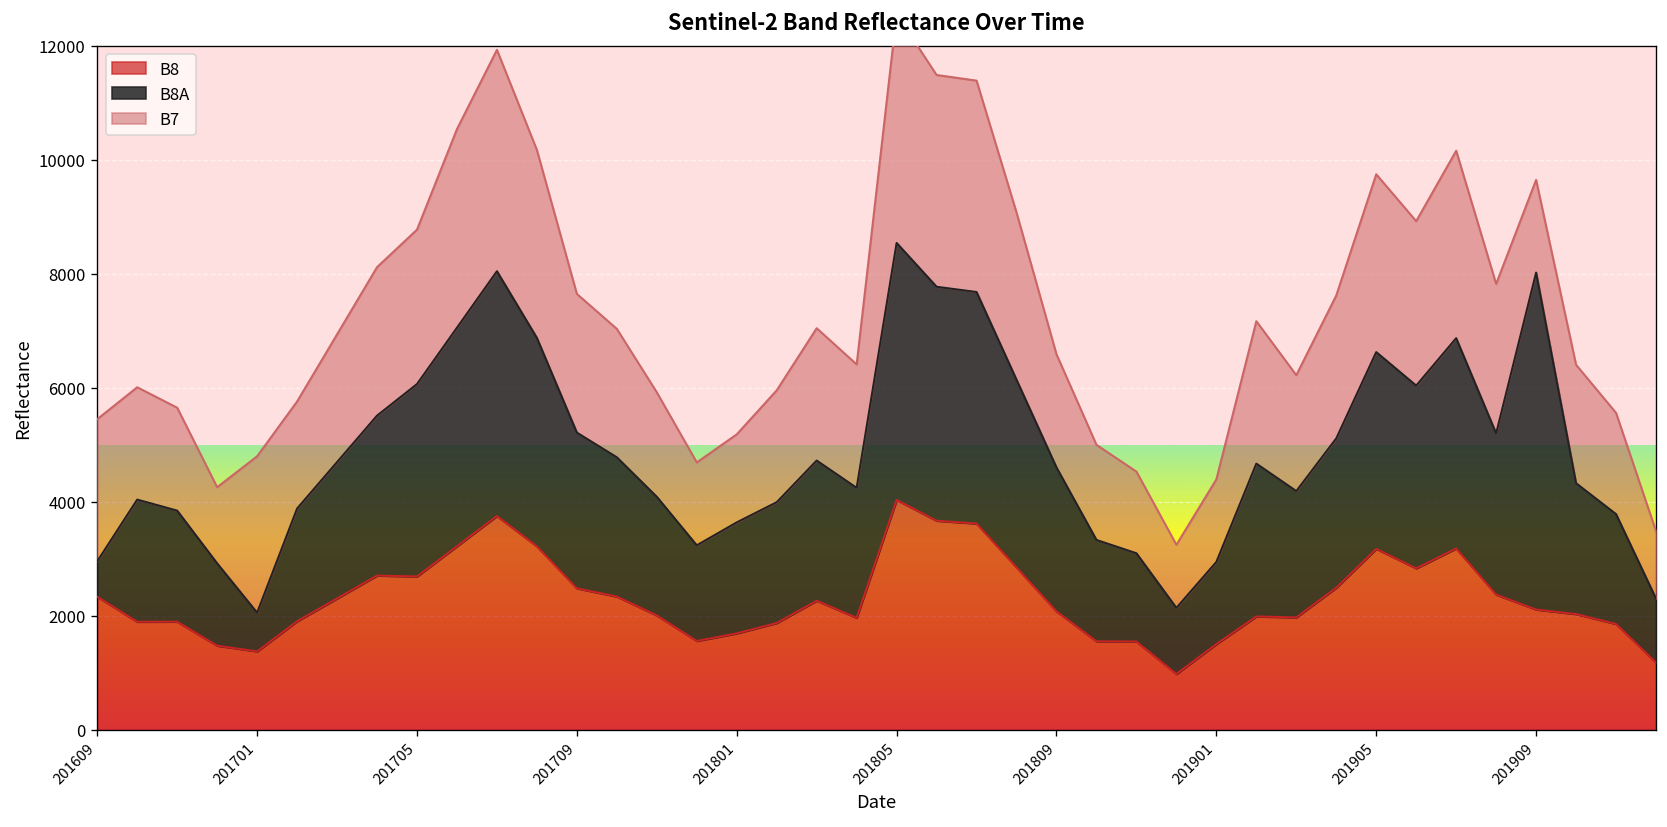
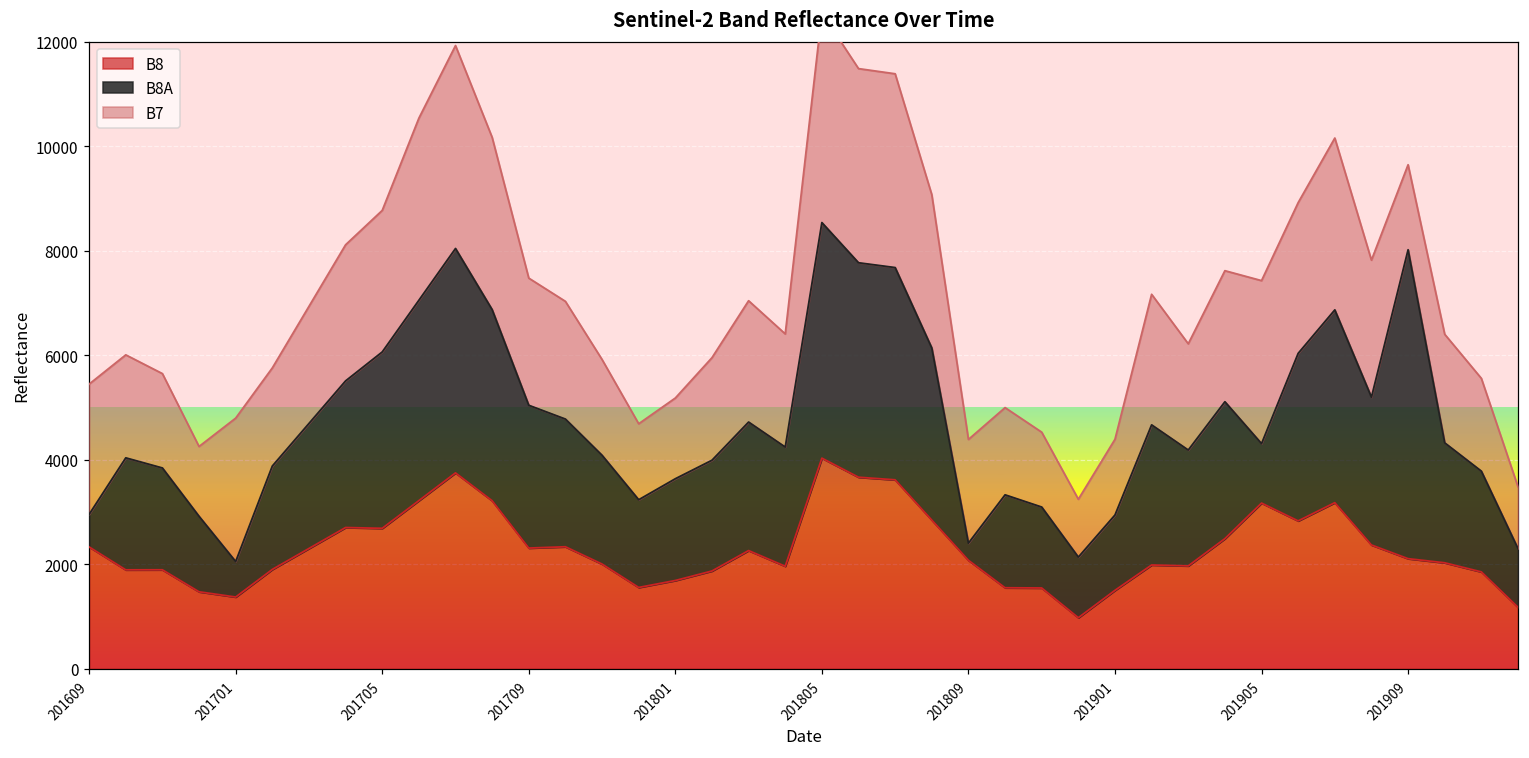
  {
    "B8": {
      "201609": 2300,
      "201701": 1400,
      "201705": 2700,
-     "201709": 2500,
+     "201709": 2300,
      "201801": 1700,
      "201805": 4000,
      "201809": 2100,
      "201901": 1500,
      "201905": 3200,
      "201909": 2100
    },
    "B8A": {
      "201609": 600,
      "201701": 700,
      "201705": 3400,
      "201709": 2700,
      "201801": 1900,
      "201805": 4500,
-     "201809": 2500,
+     "201809": 300,
      "201901": 1400,
-     "201905": 3500,
+     "201905": 1100,
      "201909": 5900
    },
    "B7": {
      "201609": 2500,
      "201701": 2700,
      "201705": 2700,
      "201709": 2400,
      "201801": 1500,
      "201809": 2000,
      "201901": 1400,
      "201905": 3100,
      "201909": 1600
    }
  }
